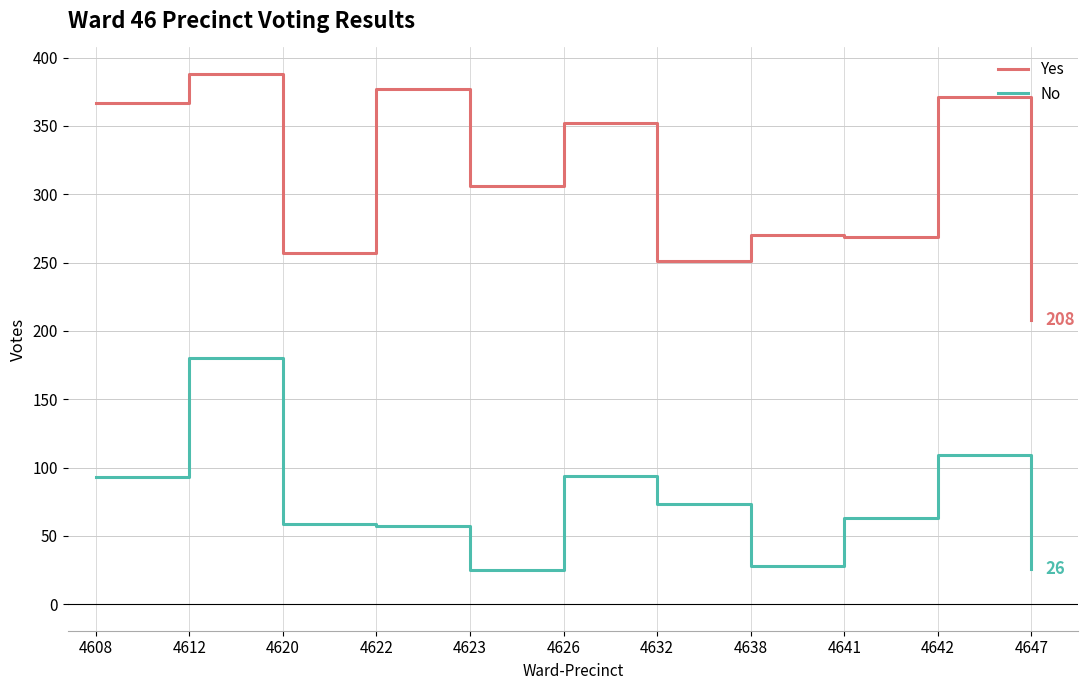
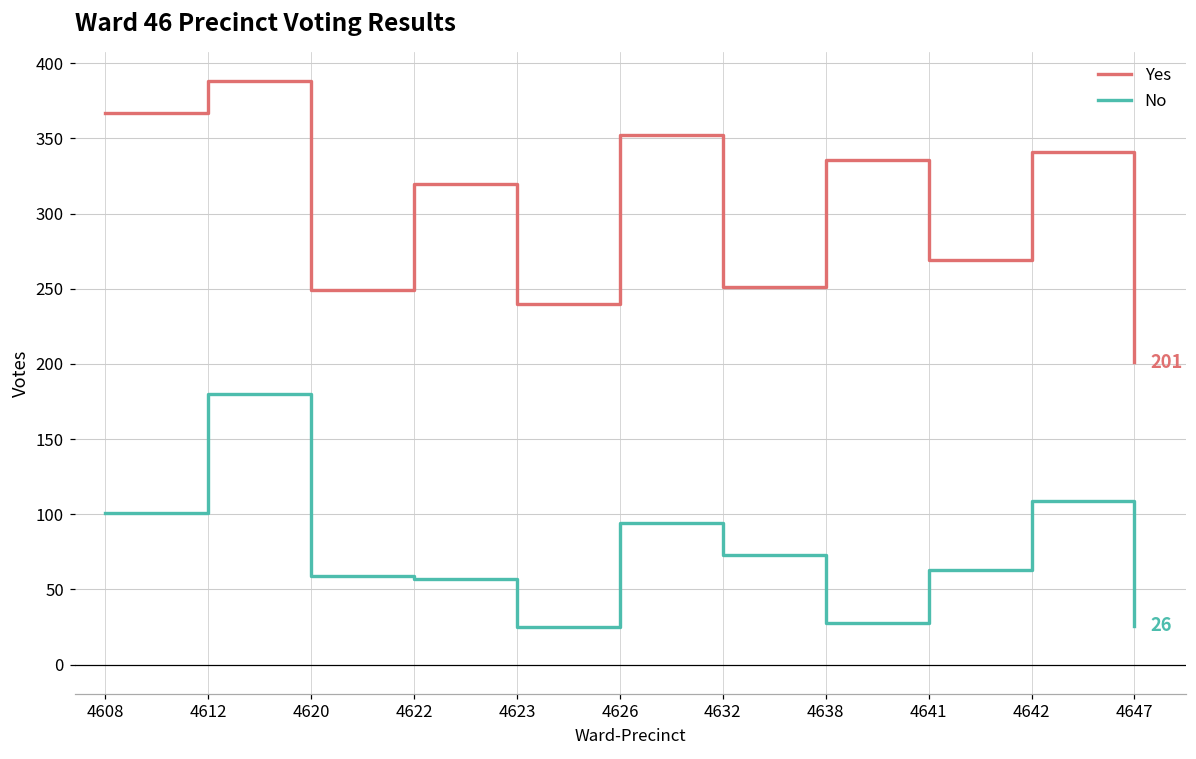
  {
    "Yes": {
-     "4620": 257,
-     "4622": 377,
-     "4623": 306,
-     "4638": 270,
-     "4642": 371,
-     "4647": 208
+     "4620": 249,
+     "4622": 320,
+     "4623": 240,
+     "4638": 336,
+     "4642": 341,
+     "4647": 201
    },
    "No": {
-     "4608": 93,
+     "4608": 101,
      "4612": 180,
      "4620": 59,
      "4622": 57,
      "4623": 25,
      "4626": 94,
      "4632": 73,
      "4638": 28,
      "4641": 63,
      "4642": 109
    }
  }
